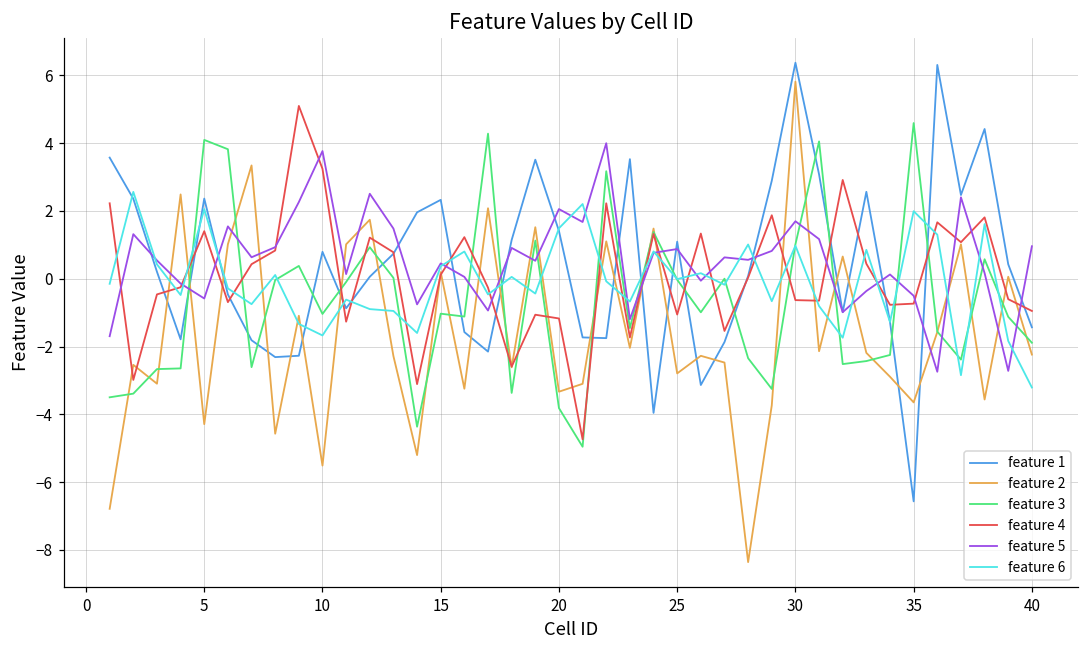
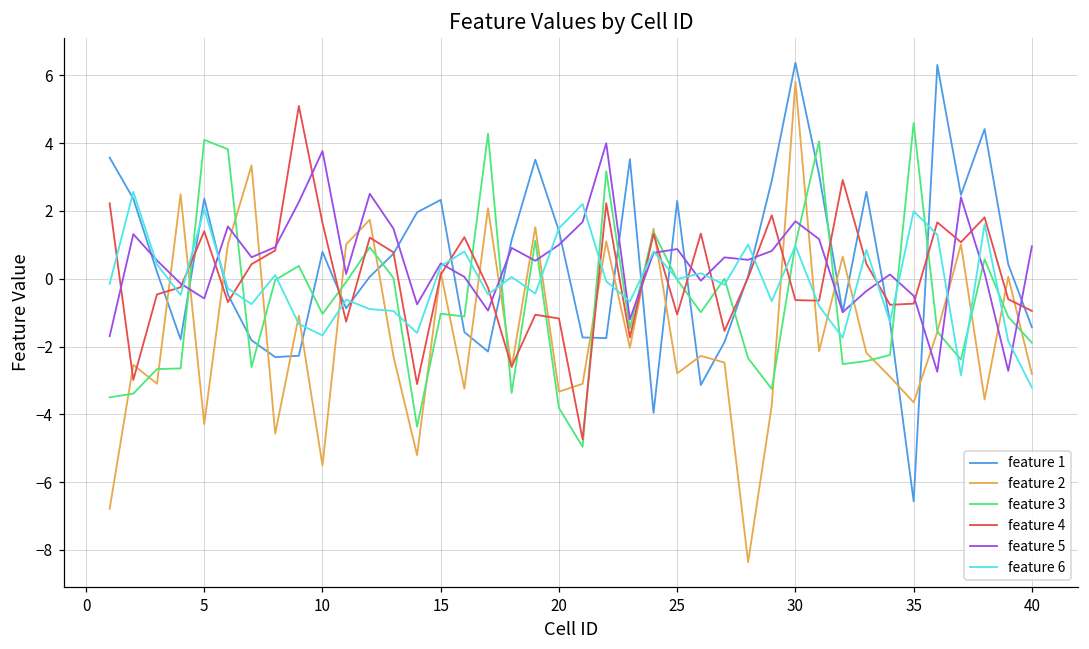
  {
    "feature 1": {
      "5": 2.4,
      "10": 0.8,
      "15": 2.3,
-     "25": 1.1,
+     "25": 2.3,
      "30": 6.4,
      "35": -6.6,
      "40": -1.4
    },
    "feature 2": {
      "5": -4.3,
      "10": -5.5,
      "20": -3.3,
      "25": -2.8,
      "30": 5.8,
      "35": -3.6,
-     "40": -2.2
+     "40": -2.8
    },
    "feature 3": {
      "5": 4.1,
      "10": -1.0,
      "15": -1.0,
      "20": -3.8,
      "35": 4.6,
      "40": -1.9
    },
    "feature 4": {
      "5": 1.4,
-     "10": 3.2,
+     "10": 1.6,
      "20": -1.2,
      "25": -1.1,
      "30": -0.6,
      "35": -0.7,
      "40": -1.0
    },
    "feature 5": {
      "5": -0.6,
      "10": 3.8,
-     "20": 2.1,
+     "20": 1.0,
      "25": 0.9,
      "30": 1.7,
      "35": -0.5,
      "40": 1.0
    },
    "feature 6": {
      "5": 2.1,
      "10": -1.7,
      "35": 2.0,
      "40": -3.2
    }
  }
